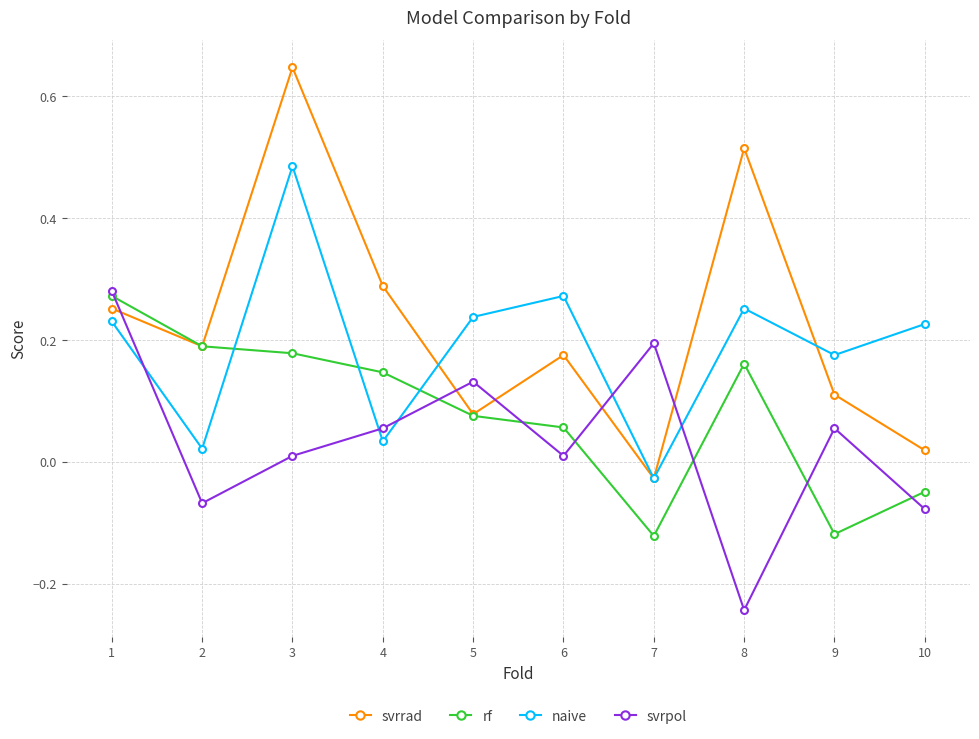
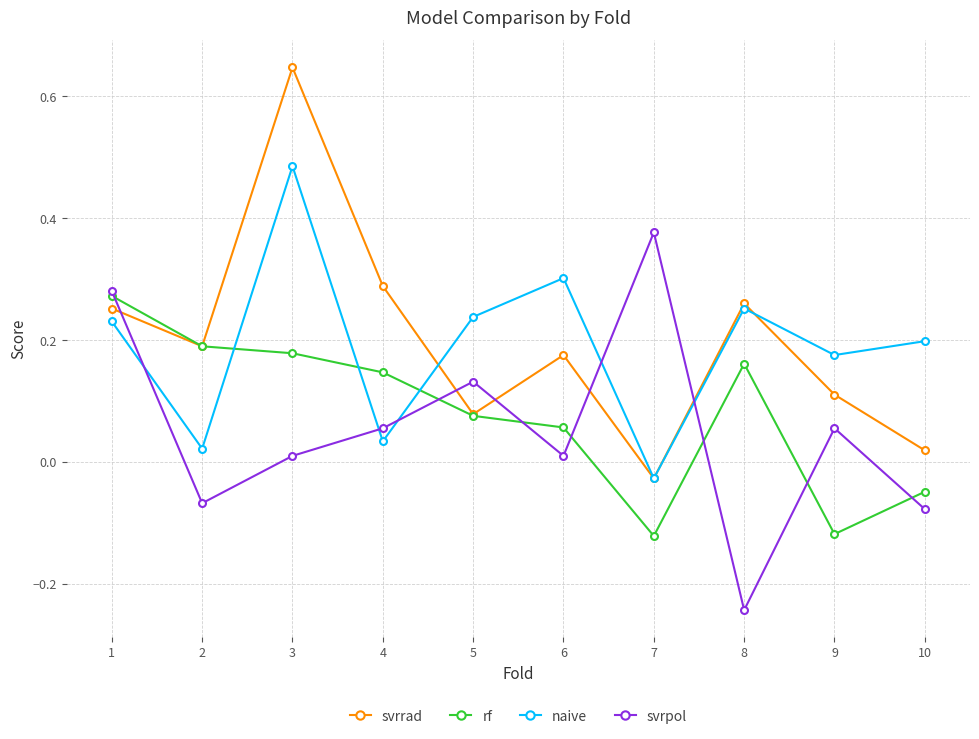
  {
    "svrrad": {
      "1": 0.25,
      "3": 0.65,
      "4": 0.29,
      "6": 0.18,
-     "8": 0.52,
+     "8": 0.26,
      "9": 0.11,
      "10": 0.02
    },
    "rf": {
      "1": 0.27,
      "3": 0.18,
      "4": 0.15,
      "6": 0.06,
      "7": -0.12,
      "8": 0.16,
      "9": -0.12,
      "10": -0.05
    },
    "naive": {
      "1": 0.23,
      "2": 0.02,
      "3": 0.49,
      "4": 0.03,
      "5": 0.24,
-     "6": 0.27,
+     "6": 0.30,
      "8": 0.25,
      "9": 0.18,
-     "10": 0.23
+     "10": 0.20
    },
    "svrpol": {
      "1": 0.28,
      "2": -0.07,
      "3": 0.01,
      "4": 0.06,
      "5": 0.13,
      "6": 0.01,
-     "7": 0.19,
+     "7": 0.38,
      "8": -0.24,
      "9": 0.06,
      "10": -0.08
    }
  }
